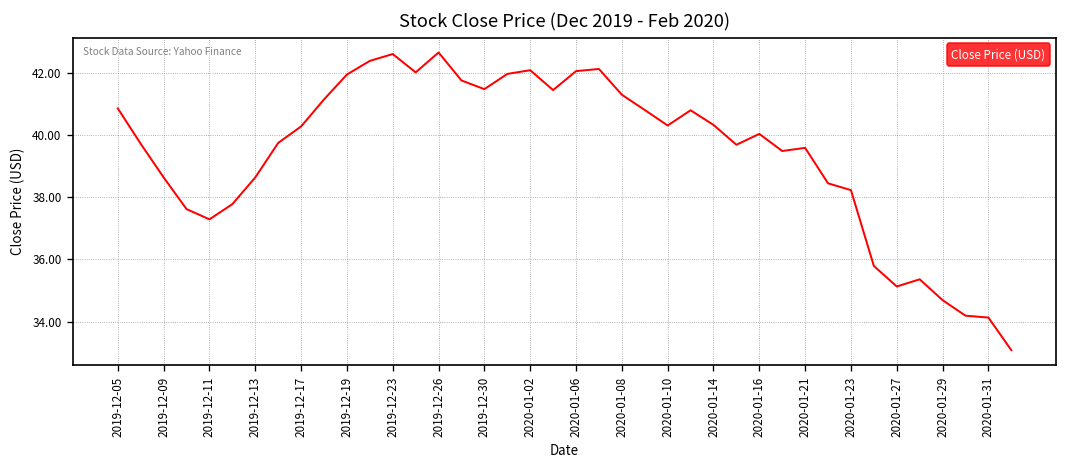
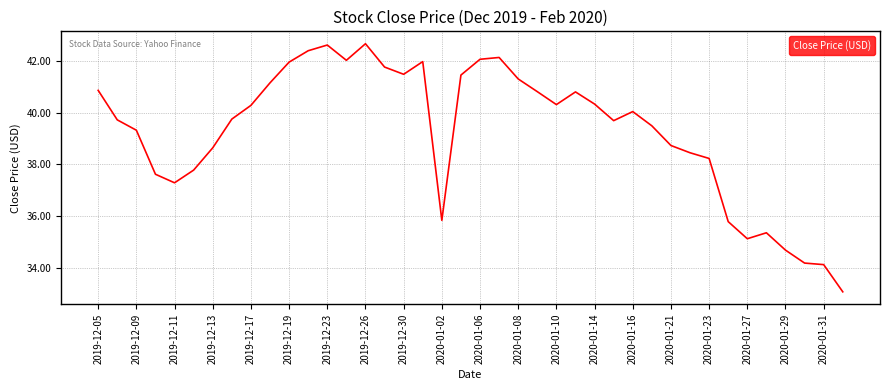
  {
    "2019-12-05": 40.9,
-   "2019-12-09": 38.6,
+   "2019-12-09": 39.3,
    "2019-12-11": 37.3,
    "2019-12-13": 38.6,
    "2019-12-17": 40.3,
    "2019-12-19": 42.0,
    "2019-12-23": 42.6,
    "2019-12-26": 42.7,
    "2019-12-30": 41.5,
-   "2020-01-02": 42.1,
+   "2020-01-02": 35.8,
    "2020-01-06": 42.1,
    "2020-01-08": 41.3,
    "2020-01-10": 40.3,
    "2020-01-14": 40.3,
    "2020-01-16": 40.0,
-   "2020-01-21": 39.6,
+   "2020-01-21": 38.7,
    "2020-01-23": 38.2,
    "2020-01-27": 35.1,
    "2020-01-29": 34.7,
    "2020-01-31": 34.1
  }
